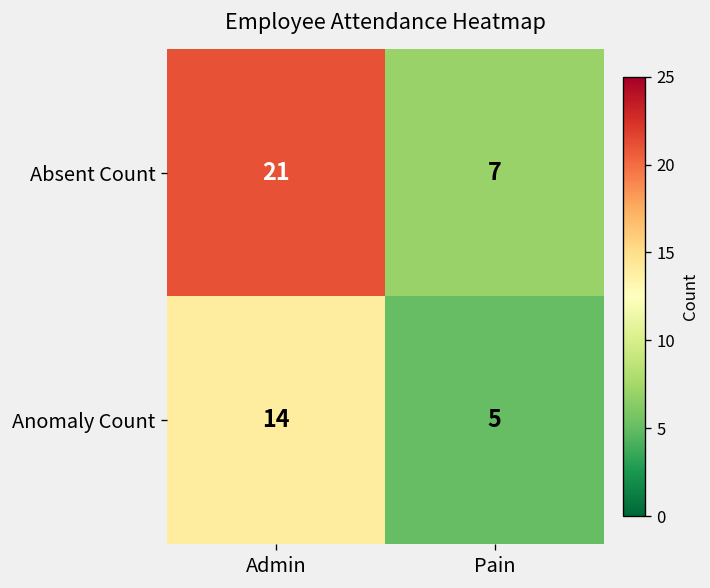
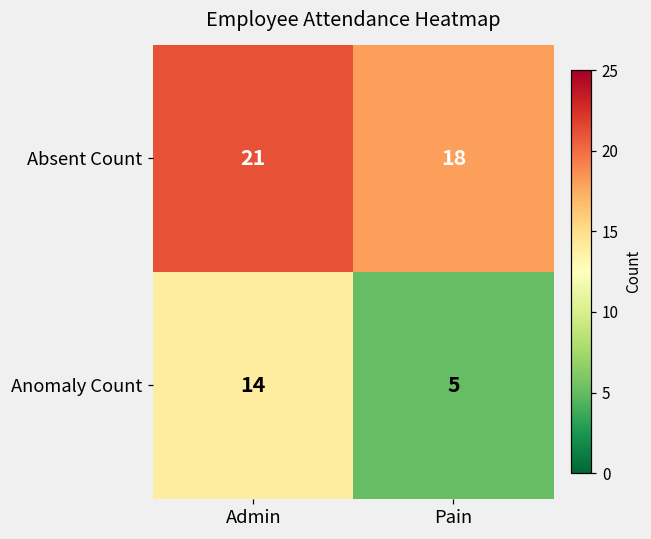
  {
    "Absent Count": {
      "Admin": 21,
-     "Pain": 7
+     "Pain": 18
    },
    "Anomaly Count": {
      "Admin": 14,
      "Pain": 5
    }
  }
